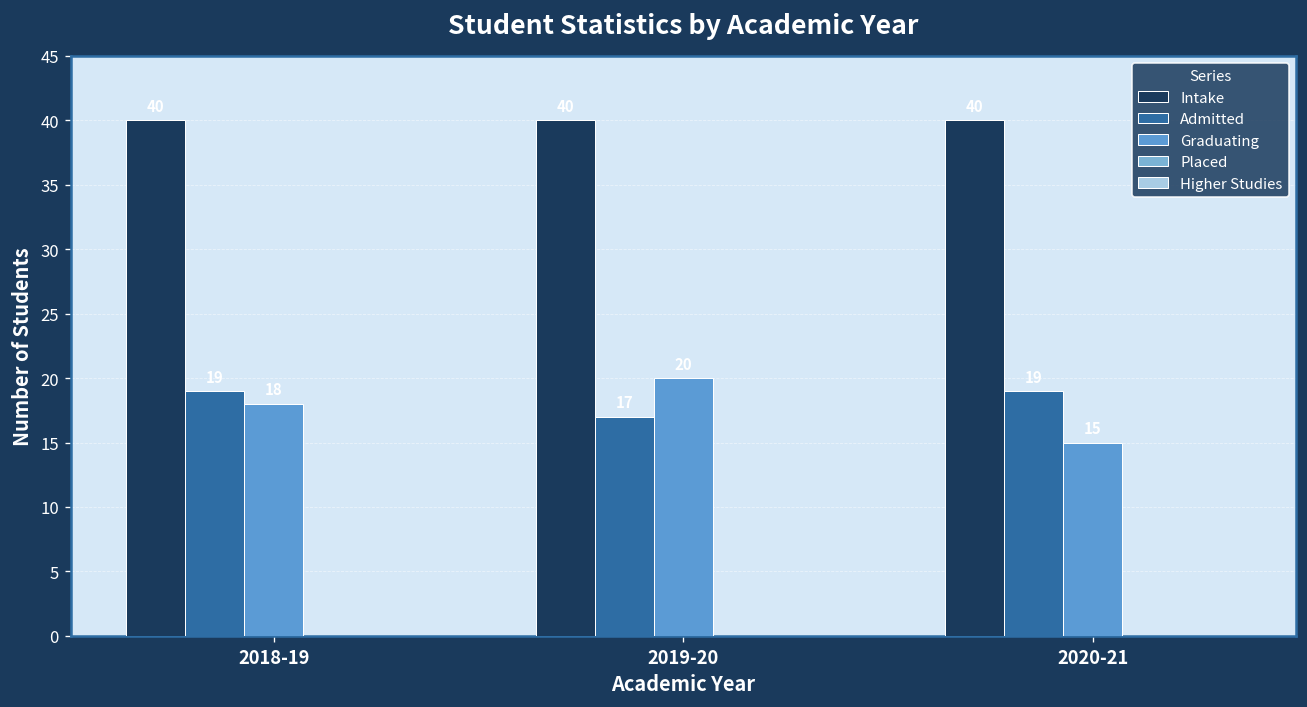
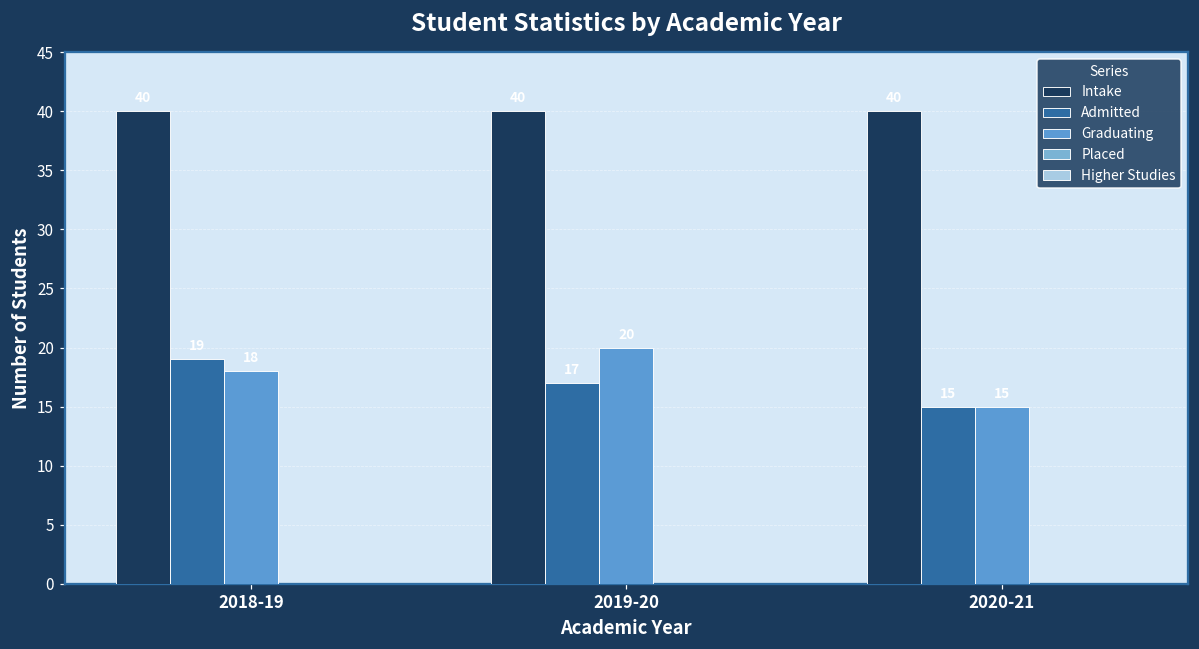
  {
    "Intake": {
      "2018-19": 40,
      "2019-20": 40,
      "2020-21": 40
    },
    "Admitted": {
      "2018-19": 19,
      "2019-20": 17,
-     "2020-21": 19
+     "2020-21": 15
    }
  }
